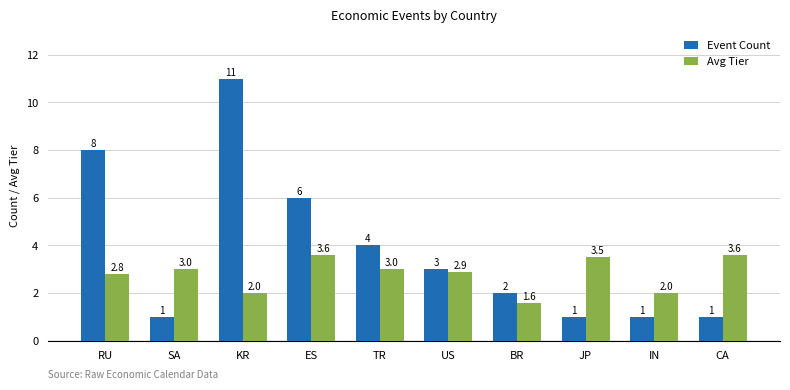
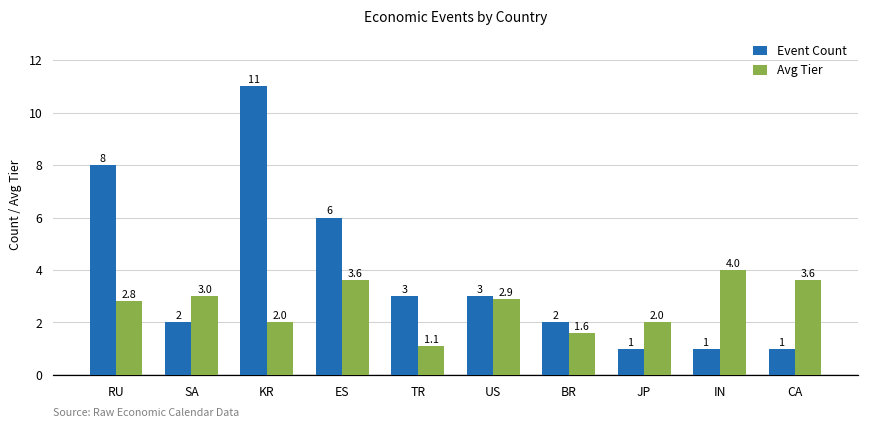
  {
    "Event Count": {
      "RU": 8,
-     "SA": 1,
+     "SA": 2,
      "KR": 11,
      "ES": 6,
-     "TR": 4,
+     "TR": 3,
      "US": 3,
      "BR": 2,
      "JP": 1,
      "IN": 1,
      "CA": 1
    },
    "Avg Tier": {
      "RU": 2.8,
      "SA": 3.0,
      "KR": 2.0,
      "ES": 3.6,
-     "TR": 3.0,
+     "TR": 1.1,
      "US": 2.9,
      "BR": 1.6,
-     "JP": 3.5,
-     "IN": 2.0,
+     "JP": 2.0,
+     "IN": 4.0,
      "CA": 3.6
    }
  }
